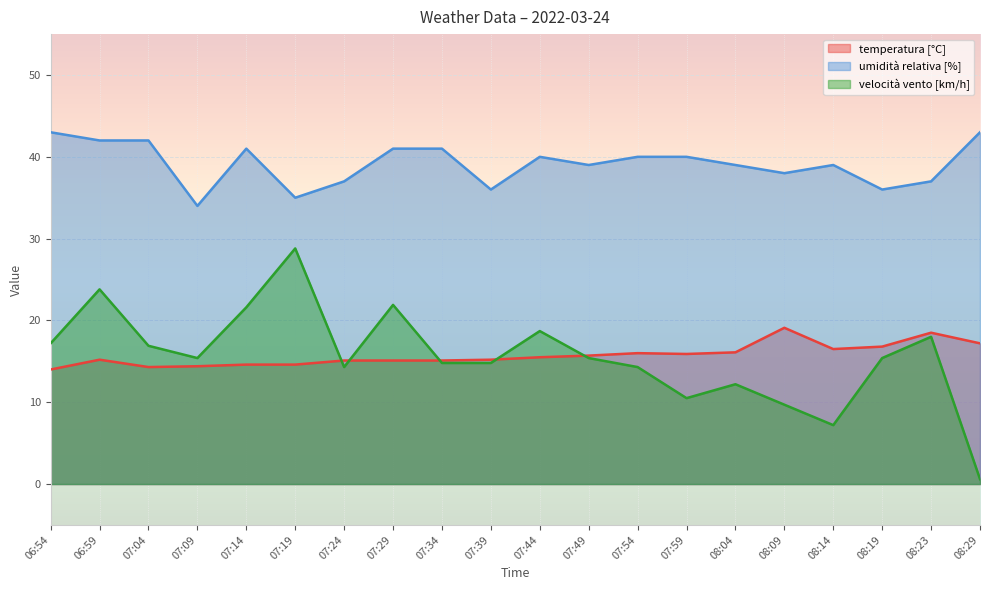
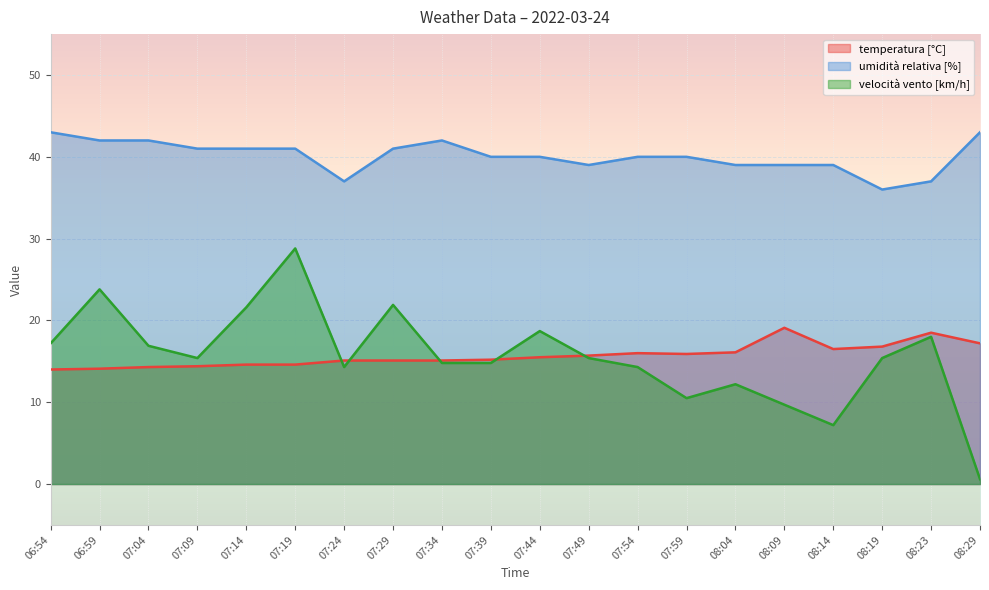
  {
    "temperatura [°C]": {
      "06:54": 14,
-     "06:59": 15,
+     "06:59": 14,
      "07:04": 14,
      "07:09": 14,
      "07:14": 15,
      "07:19": 15,
      "07:24": 15,
      "07:29": 15,
      "07:39": 15,
      "07:44": 16,
      "07:54": 16,
      "07:59": 16,
      "08:04": 16,
      "08:09": 19,
      "08:14": 17,
      "08:19": 17,
      "08:23": 19,
      "08:29": 17
    },
    "umidità relativa [%]": {
      "06:54": 43,
      "06:59": 42,
      "07:04": 42,
-     "07:09": 34,
+     "07:09": 41,
      "07:14": 41,
-     "07:19": 35,
+     "07:19": 41,
      "07:24": 37,
      "07:29": 41,
-     "07:34": 41,
-     "07:39": 36,
+     "07:34": 42,
+     "07:39": 40,
      "07:44": 40,
      "07:49": 39,
      "07:54": 40,
      "07:59": 40,
      "08:04": 39,
-     "08:09": 38,
+     "08:09": 39,
      "08:14": 39,
      "08:19": 36,
      "08:23": 37,
      "08:29": 43
    },
    "velocità vento [km/h]": {
      "06:54": 17,
      "06:59": 24,
      "07:04": 17,
      "07:09": 15,
      "07:14": 22,
      "07:19": 29,
      "07:24": 14,
      "07:29": 22,
      "07:39": 15,
      "07:44": 19,
      "07:54": 14,
      "07:59": 11,
      "08:04": 12,
      "08:09": 10,
      "08:14": 7,
      "08:19": 15,
      "08:23": 18,
      "08:29": 1
    }
  }
